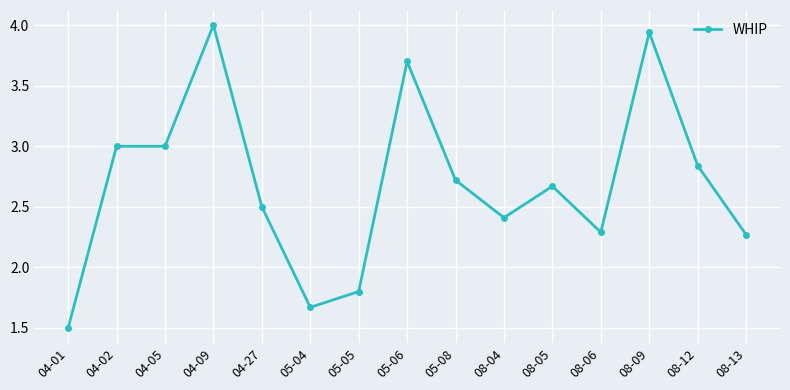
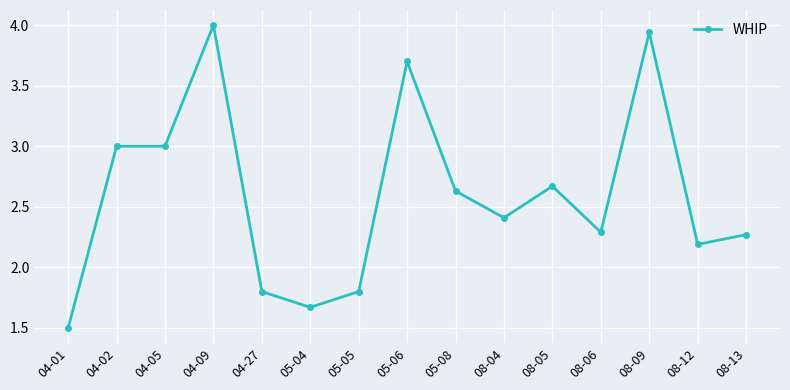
  {
    "04-01": 1.50,
    "04-02": 3.00,
    "04-05": 3.00,
    "04-09": 4.00,
-   "04-27": 2.5,
+   "04-27": 1.8,
    "05-04": 1.67,
    "05-05": 1.80,
    "05-06": 3.70,
-   "05-08": 2.72,
+   "05-08": 2.63,
    "08-04": 2.41,
    "08-05": 2.67,
    "08-06": 2.29,
    "08-09": 3.94,
-   "08-12": 2.84,
+   "08-12": 2.19,
    "08-13": 2.27
  }
